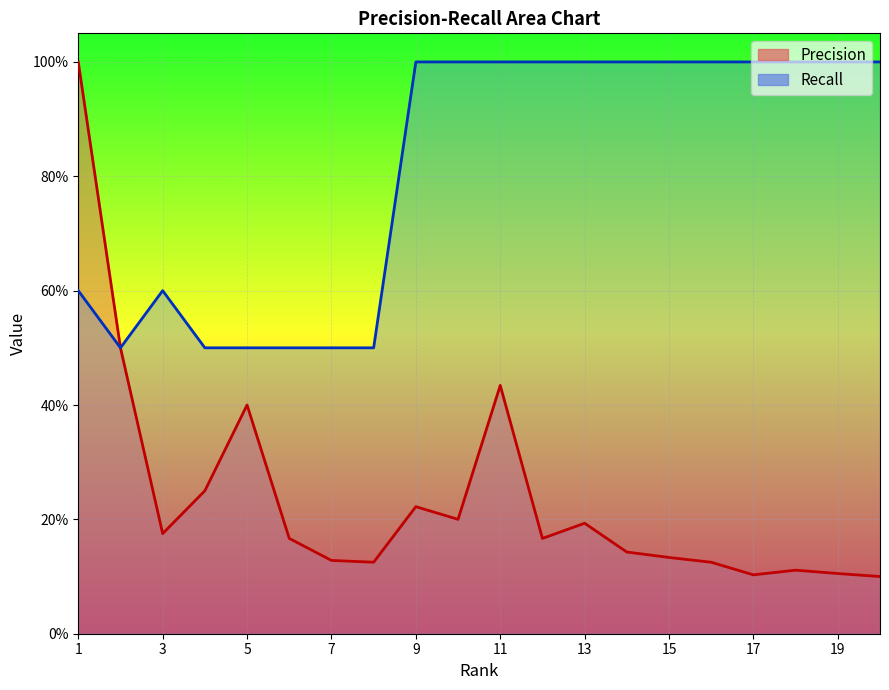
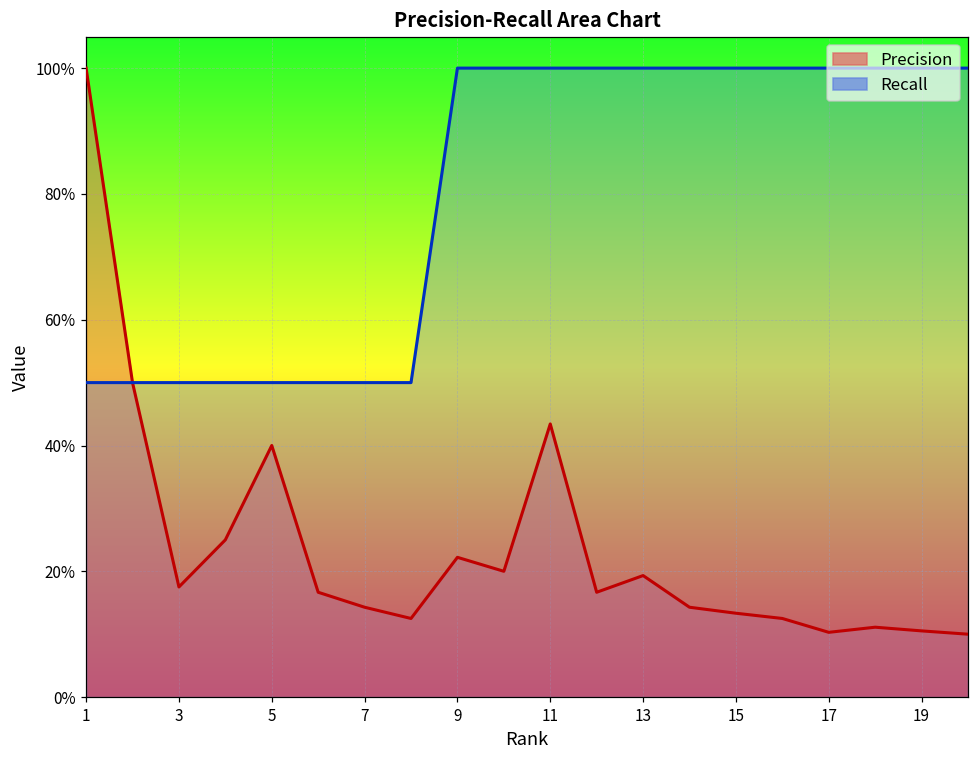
  {
    "Precision": {
      "1": "100%",
      "3": "18%",
      "5": "40%",
-     "7": "13%",
+     "7": "14%",
      "9": "22%",
      "11": "43%",
      "13": "19%",
      "15": "13%",
      "17": "10%",
      "19": "11%"
    },
    "Recall": {
-     "1": "60%",
-     "3": "60%",
+     "1": "50%",
+     "3": "50%",
      "5": "50%",
      "7": "50%",
      "9": "100%",
      "11": "100%",
      "13": "100%",
      "15": "100%"
    }
  }
